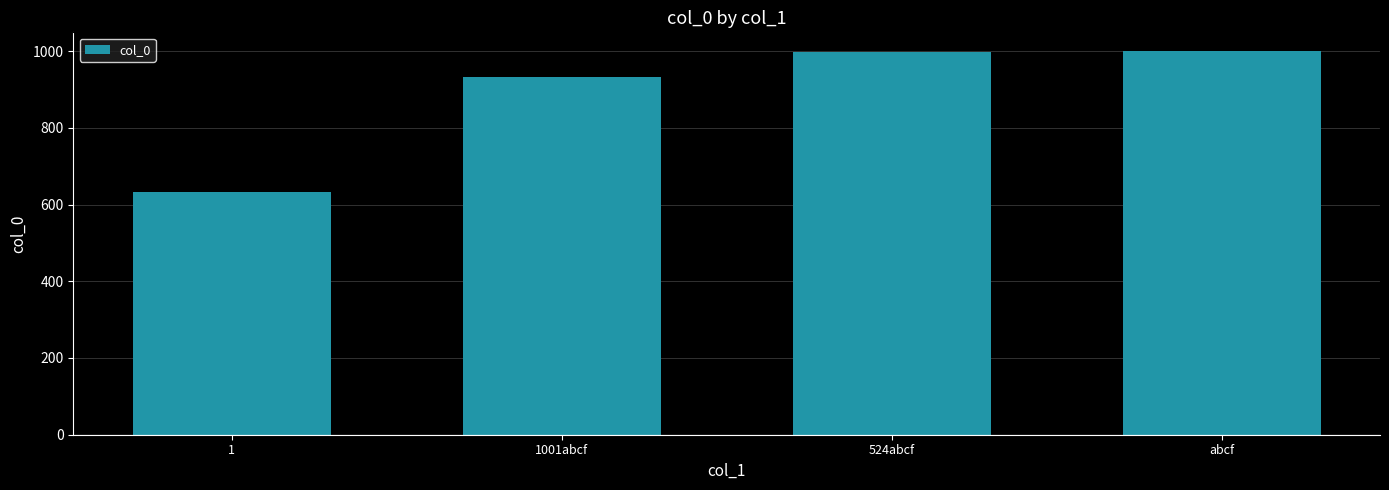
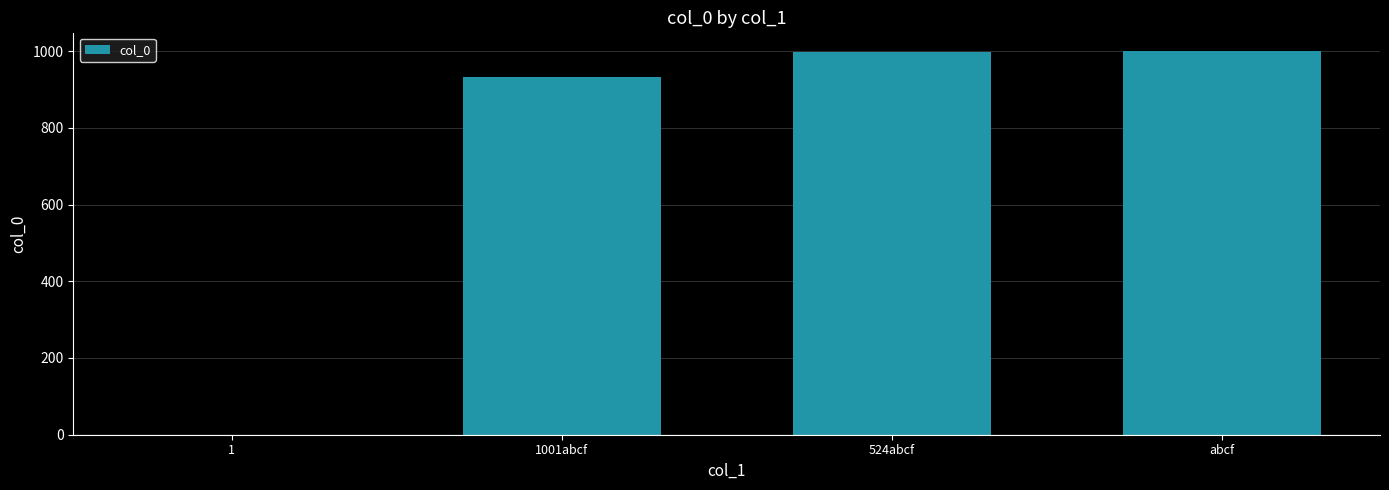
  {
-   "1": 630,
+   "1": 0,
    "1001abcf": 930,
    "524abcf": 1000,
    "abcf": 1000
  }
